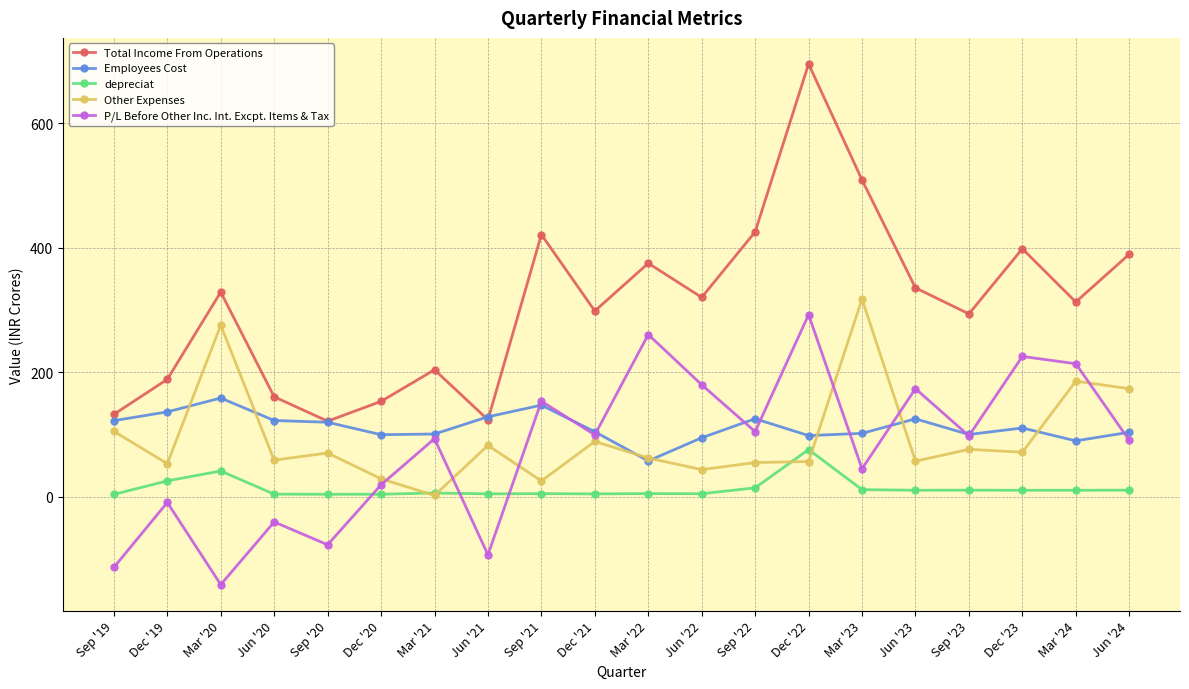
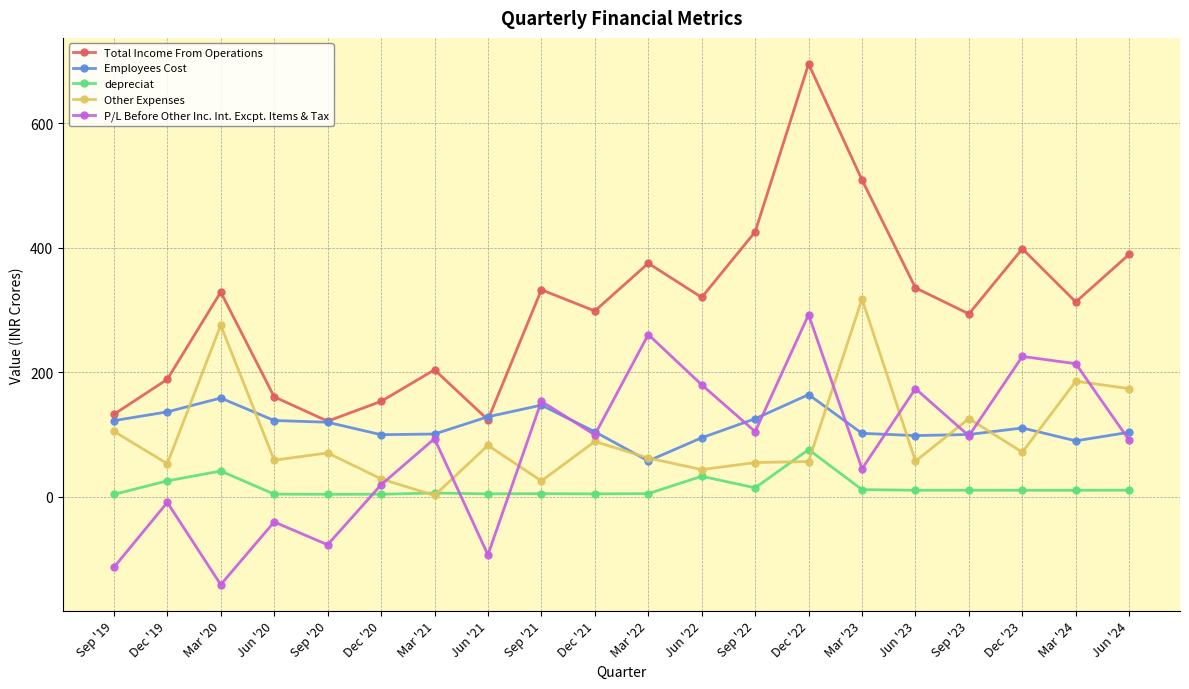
  {
    "Total Income From Operations": {
      "Sep '19": 130,
      "Dec '19": 190,
      "Mar '20": 330,
      "Jun '20": 160,
      "Dec '20": 150,
      "Mar '21": 200,
      "Jun '21": 120,
-     "Sep '21": 420,
+     "Sep '21": 330,
      "Dec '21": 300,
      "Mar '22": 380,
      "Jun '22": 320,
      "Sep '22": 430,
      "Dec '22": 700,
      "Mar '23": 510,
      "Jun '23": 340,
      "Sep '23": 290,
      "Dec '23": 400,
      "Mar '24": 310,
      "Jun '24": 390
    },
    "Employees Cost": {
      "Sep '19": 120,
      "Dec '19": 140,
      "Mar '20": 160,
      "Jun '20": 120,
      "Dec '20": 100,
      "Mar '21": 100,
      "Jun '21": 130,
      "Sep '21": 150,
      "Dec '21": 100,
      "Mar '22": 60,
      "Jun '22": 100,
      "Sep '22": 130,
-     "Dec '22": 100,
+     "Dec '22": 160,
      "Mar '23": 100,
-     "Jun '23": 130,
+     "Jun '23": 100,
      "Dec '23": 110,
      "Mar '24": 90,
      "Jun '24": 100
    },
    "depreciat": {
      "Sep '19": 0,
      "Dec '19": 30,
      "Mar '20": 40,
      "Jun '20": 0,
      "Sep '20": 0,
      "Dec '20": 0,
      "Jun '21": 10,
      "Sep '21": 10,
      "Dec '21": 0,
      "Mar '22": 10,
-     "Jun '22": 10,
+     "Jun '22": 30,
      "Sep '22": 10,
      "Dec '22": 80,
      "Mar '23": 10,
      "Jun '23": 10,
      "Sep '23": 10,
      "Dec '23": 10,
      "Mar '24": 10,
      "Jun '24": 10
    },
    "Other Expenses": {
      "Sep '19": 110,
      "Dec '19": 50,
      "Mar '20": 280,
      "Jun '20": 60,
      "Sep '20": 70,
      "Dec '20": 30,
      "Jun '21": 80,
      "Sep '21": 30,
      "Dec '21": 90,
      "Mar '22": 60,
      "Jun '22": 40,
      "Sep '22": 60,
      "Dec '22": 60,
      "Mar '23": 320,
      "Jun '23": 60,
-     "Sep '23": 80,
+     "Sep '23": 130,
      "Dec '23": 70,
      "Mar '24": 190,
      "Jun '24": 170
    },
    "P/L Before Other Inc. Int. Excpt. Items & Tax": {
      "Sep '19": -110,
      "Dec '19": -10,
      "Mar '20": -140,
      "Jun '20": -40,
      "Sep '20": -80,
      "Dec '20": 20,
      "Mar '21": 90,
      "Jun '21": -90,
      "Sep '21": 150,
      "Dec '21": 100,
      "Mar '22": 260,
      "Jun '22": 180,
      "Sep '22": 100,
      "Dec '22": 290,
      "Mar '23": 50,
      "Jun '23": 170,
      "Dec '23": 230,
      "Mar '24": 210,
      "Jun '24": 90
    }
  }
